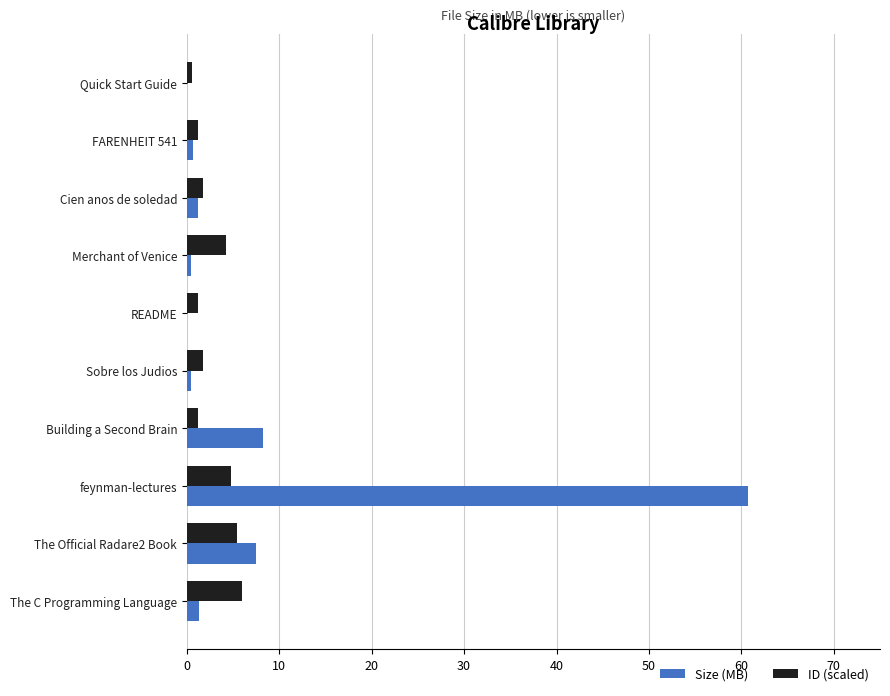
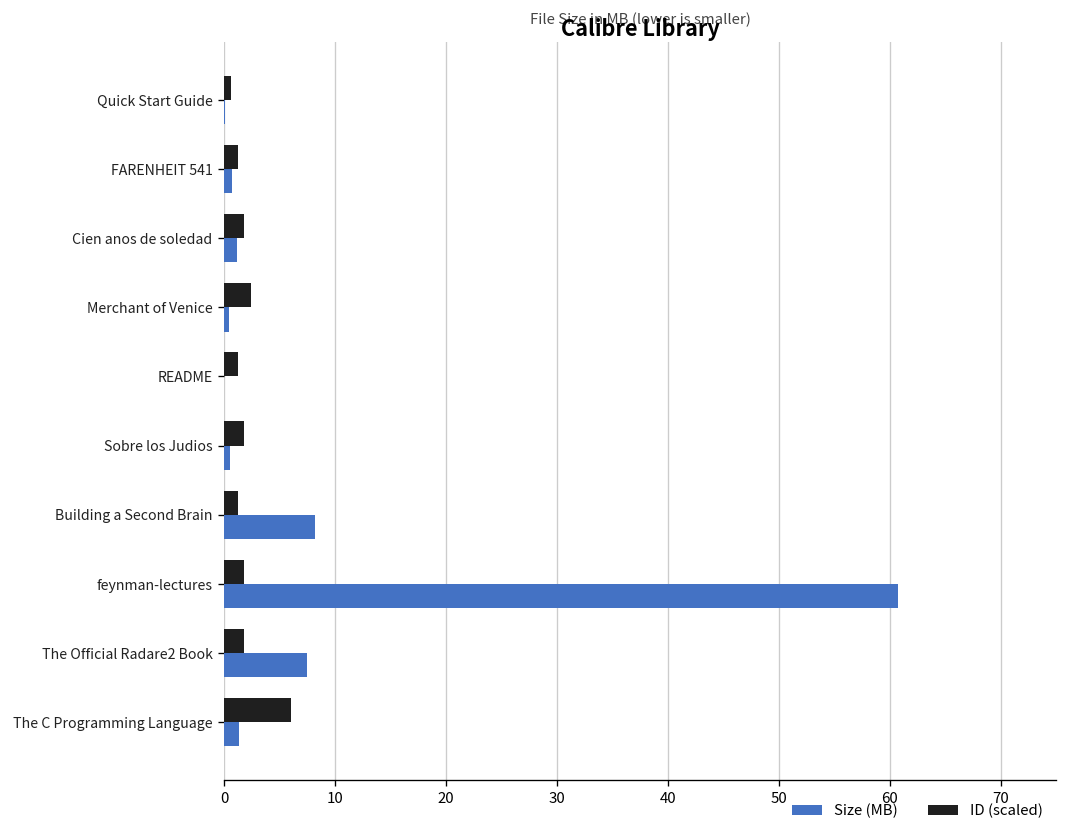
  {
    "Size (MB)": {
      "FARENHEIT 541": 1,
      "Cien anos de soledad": 1,
      "Merchant of Venice": 0,
      "README": 0,
      "Sobre los Judios": 0,
      "Building a Second Brain": 8,
      "feynman-lectures": 61,
      "The Official Radare2 Book": 7,
      "The C Programming Language": 1
    },
    "ID (scaled)": {
      "Quick Start Guide": 1,
      "FARENHEIT 541": 1,
      "Cien anos de soledad": 2,
-     "Merchant of Venice": 4,
+     "Merchant of Venice": 2,
      "README": 1,
      "Sobre los Judios": 2,
      "Building a Second Brain": 1,
-     "feynman-lectures": 5,
-     "The Official Radare2 Book": 5,
+     "feynman-lectures": 2,
+     "The Official Radare2 Book": 2,
      "The C Programming Language": 6
    }
  }
